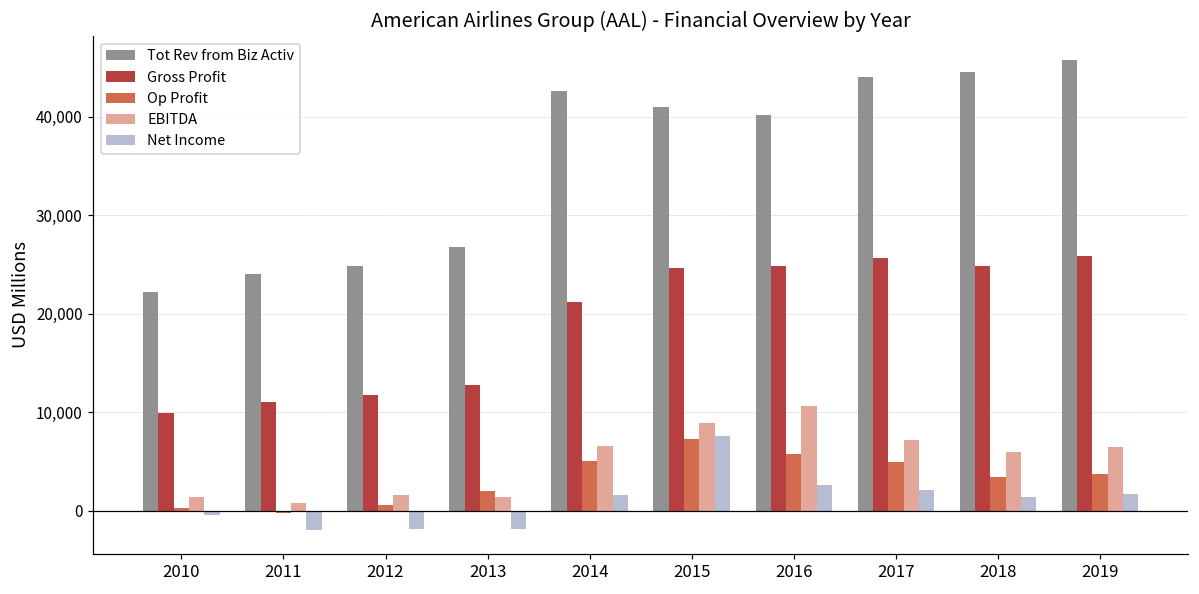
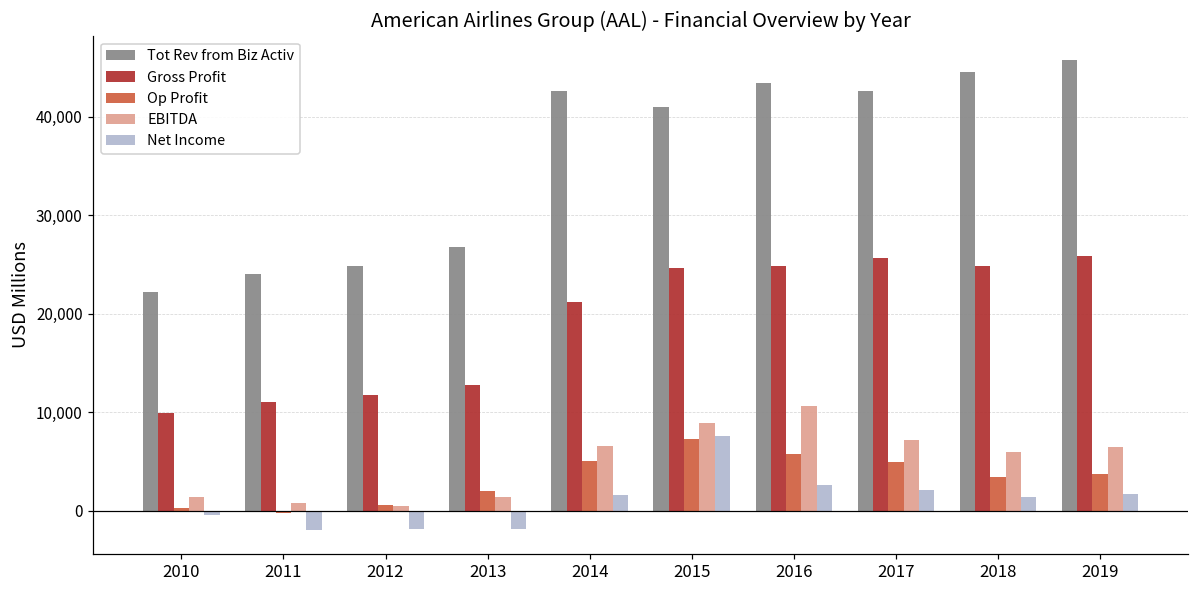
  {
    "Tot Rev from Biz Activ": {
      "2010": "22,000",
      "2011": "24,000",
      "2012": "25,000",
      "2013": "27,000",
      "2014": "43,000",
      "2015": "41,000",
-     "2016": "40,000",
-     "2017": "44,000",
+     "2016": "43,000",
+     "2017": "43,000",
      "2018": "45,000",
      "2019": "46,000"
    },
    "EBITDA": {
      "2010": "1,000",
      "2011": "1,000",
-     "2012": "2,000",
+     "2012": "0",
      "2013": "1,000",
      "2014": "7,000",
      "2015": "9,000",
      "2016": "11,000",
      "2017": "7,000",
      "2018": "6,000",
      "2019": "6,000"
    },
    "Net Income": {
      "2010": "0",
      "2011": "-2,000",
      "2012": "-2,000",
      "2013": "-2,000",
      "2014": "2,000",
      "2015": "8,000",
      "2016": "3,000",
      "2017": "2,000",
      "2018": "1,000",
      "2019": "2,000"
    }
  }
